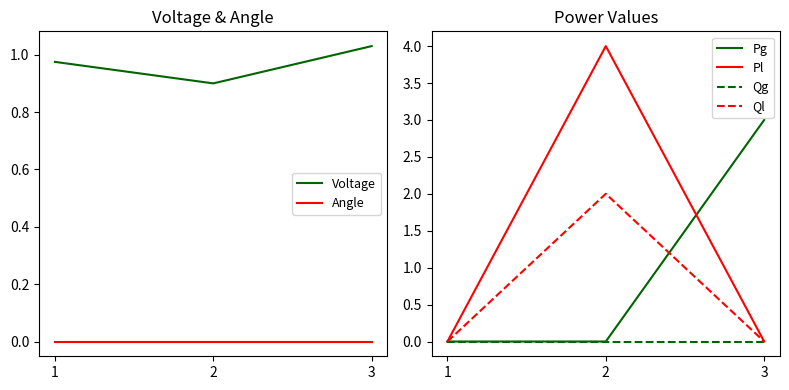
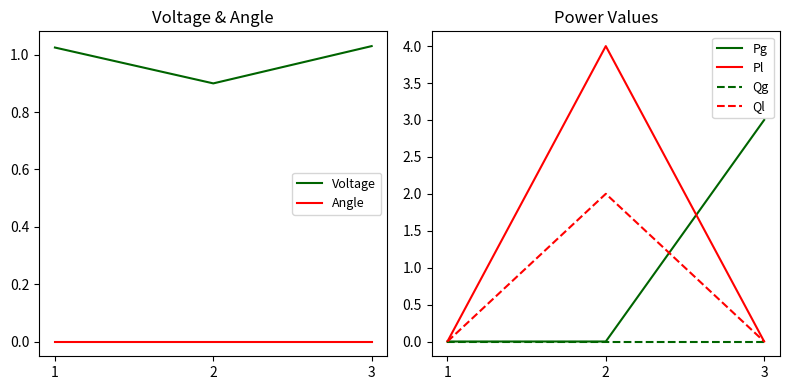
  {
    "Voltage & Angle": {
      "Voltage": {
-       "1": 0.98,
+       "1": 1.03,
        "2": 0.90,
        "3": 1.03
      },
      "Angle": {
        "1": 0.00,
        "2": 0.00,
        "3": 0.00
      }
    }
  }
